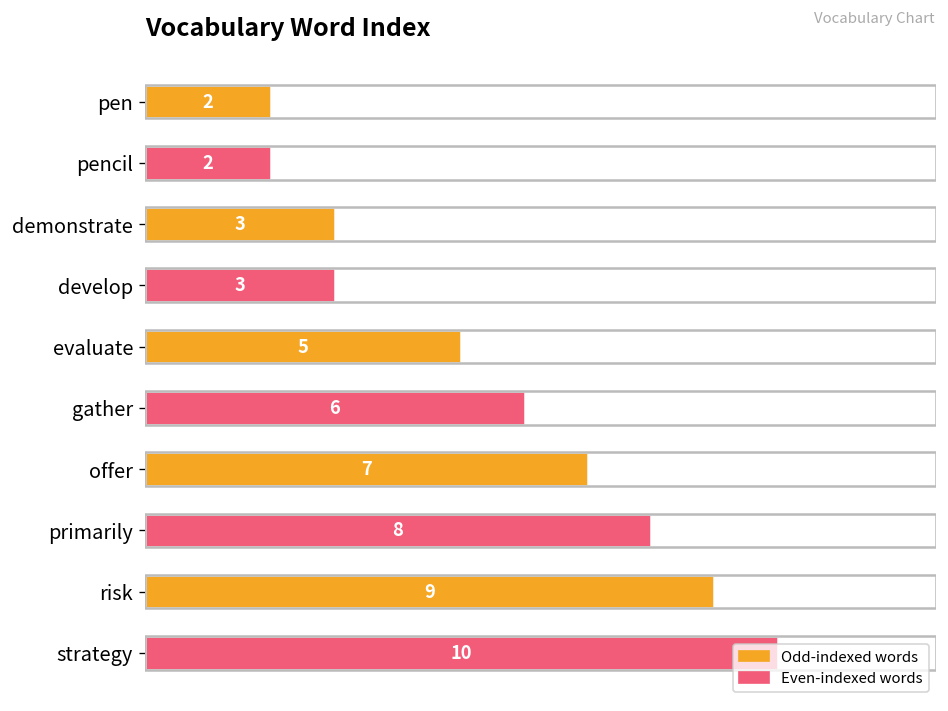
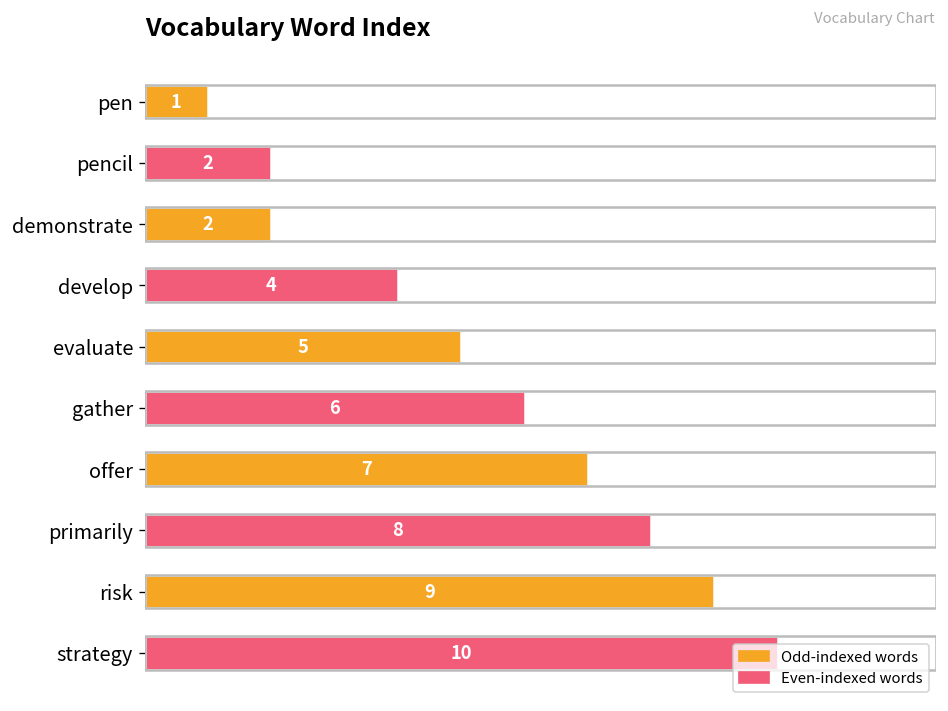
  {
-   "pen": 2,
+   "pen": 1,
    "pencil": 2,
-   "demonstrate": 3,
-   "develop": 3,
+   "demonstrate": 2,
+   "develop": 4,
    "evaluate": 5,
    "gather": 6,
    "offer": 7,
    "primarily": 8,
    "risk": 9
  }
